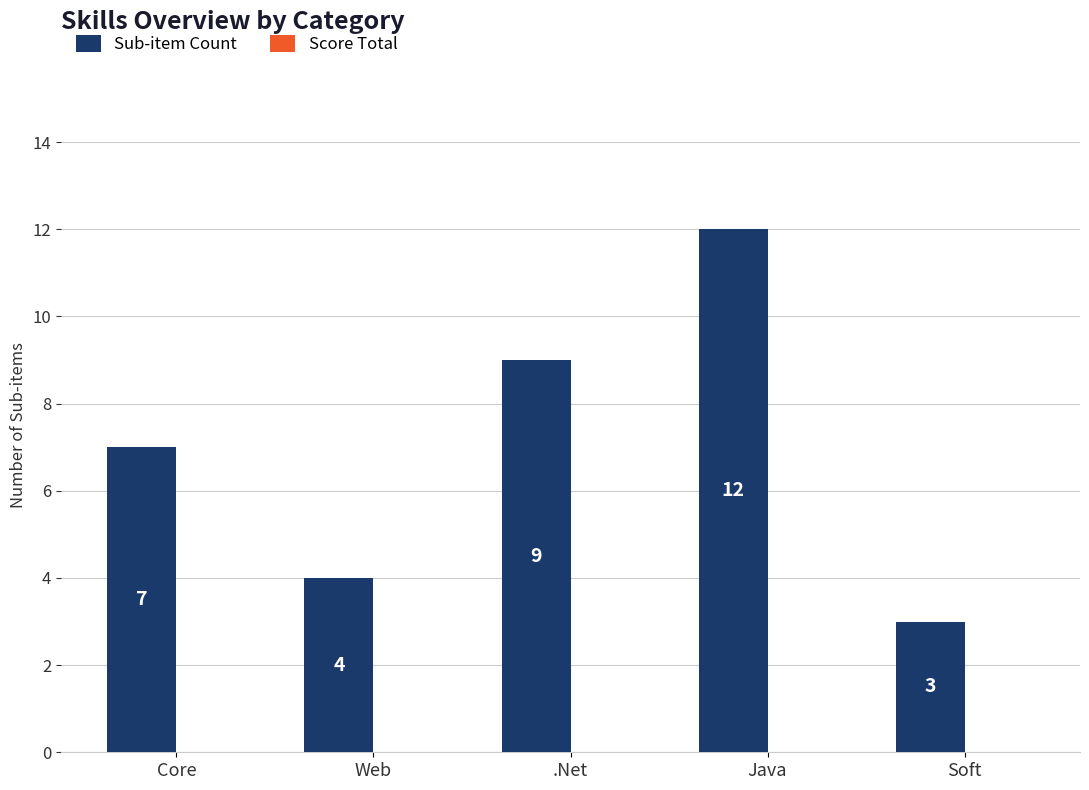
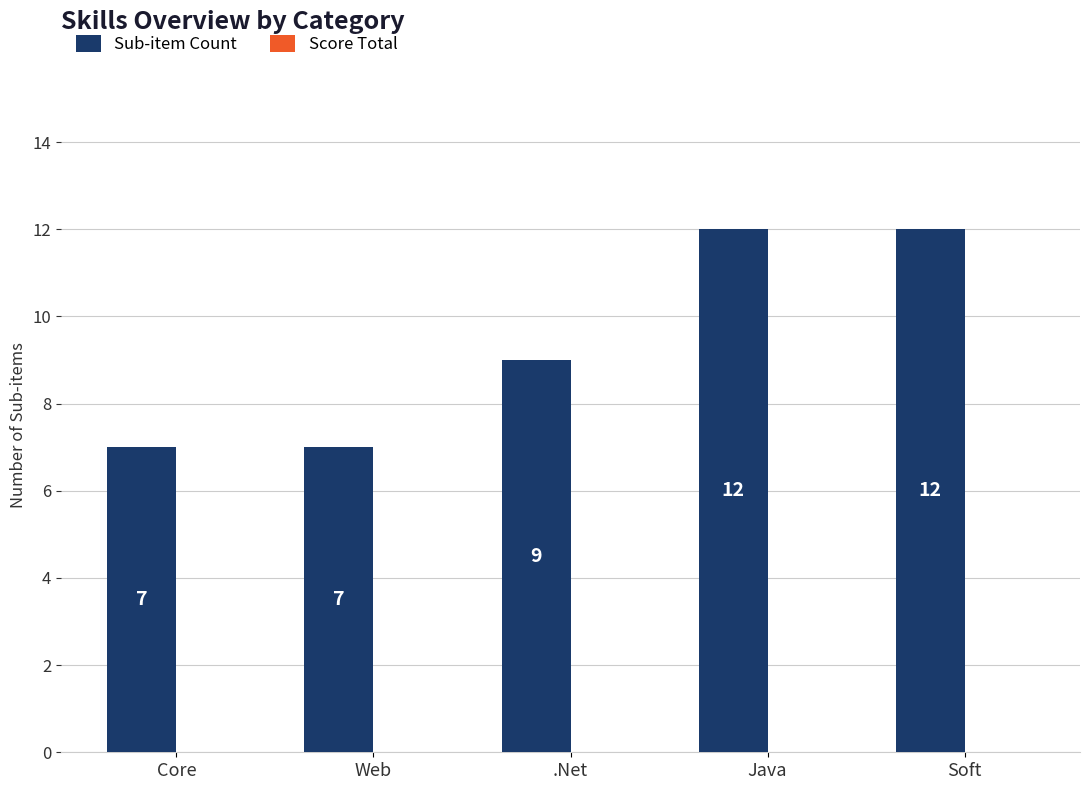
  {
    "Sub-item Count": {
      "Core": 7,
-     "Web": 4,
+     "Web": 7,
      ".Net": 9,
      "Java": 12,
-     "Soft": 3
+     "Soft": 12
    },
    "Score Total": {
      "Core": 0.0,
      "Web": 0.0,
      ".Net": 0.0,
      "Java": 0.0,
      "Soft": 0.0
    }
  }
